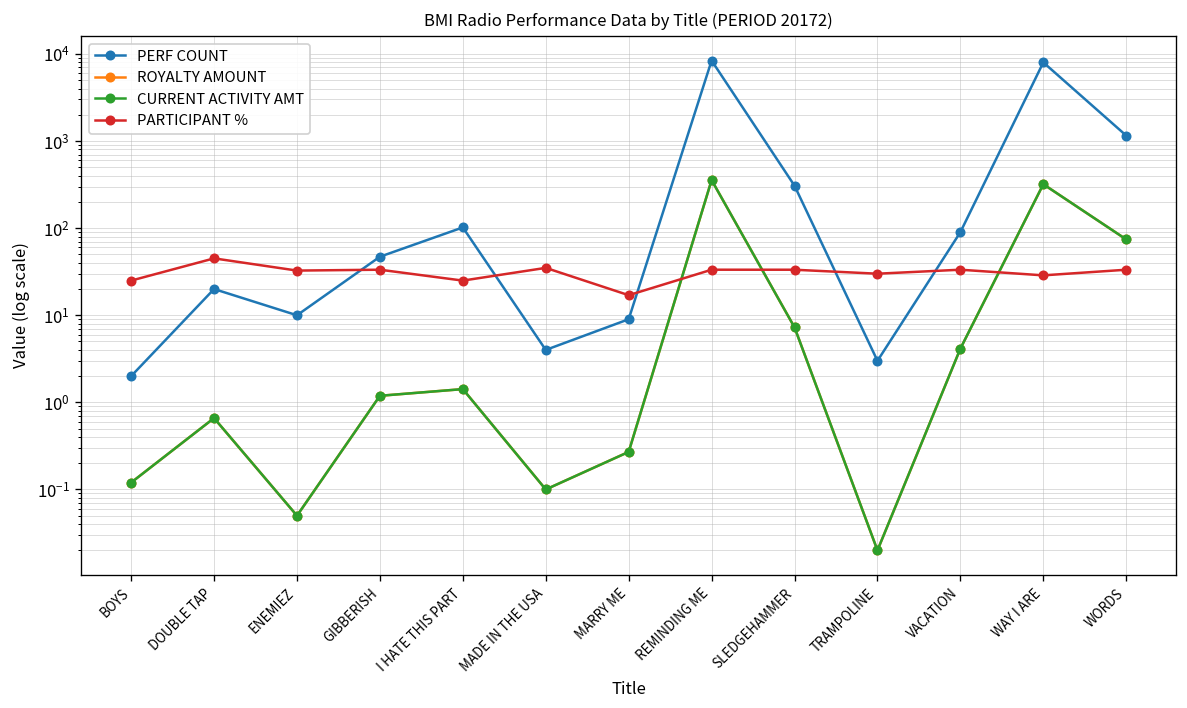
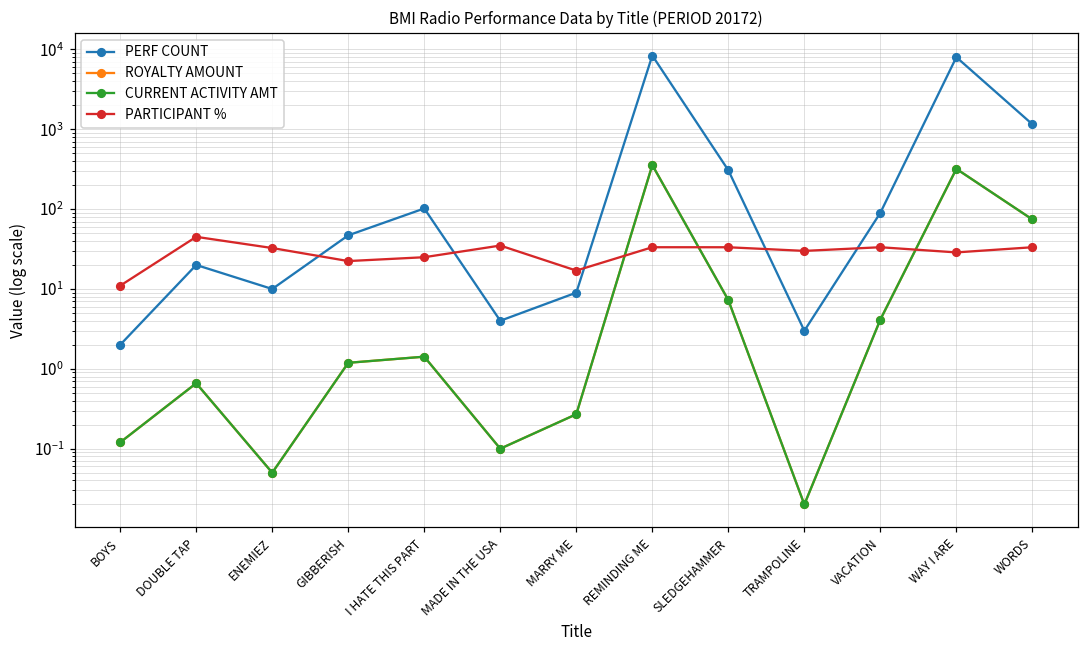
  {
    "PERF COUNT": {
      "BOYS": 2,
      "DOUBLE TAP": 20,
      "ENEMIEZ": 10,
      "GIBBERISH": 50,
      "I HATE THIS PART": 100,
      "MADE IN THE USA": 4,
      "MARRY ME": 9,
      "REMINDING ME": 8000,
      "SLEDGEHAMMER": 310,
      "TRAMPOLINE": 3,
      "VACATION": 90,
      "WAY I ARE": 8000,
      "WORDS": 1200
    },
    "CURRENT ACTIVITY AMT": {
      "BOYS": 0.12,
      "DOUBLE TAP": 0.7,
      "ENEMIEZ": 0.05,
      "GIBBERISH": 1.2,
      "I HATE THIS PART": 1.4,
      "MADE IN THE USA": 0.10,
      "MARRY ME": 0.27,
      "REMINDING ME": 400,
      "SLEDGEHAMMER": 7,
      "TRAMPOLINE": 0.020,
      "VACATION": 4,
      "WAY I ARE": 300,
      "WORDS": 70
    },
    "PARTICIPANT %": {
-     "BOYS": 25,
+     "BOYS": 11,
      "DOUBLE TAP": 50,
      "ENEMIEZ": 30,
-     "GIBBERISH": 30,
+     "GIBBERISH": 22,
      "I HATE THIS PART": 25,
      "MADE IN THE USA": 40,
      "MARRY ME": 17,
      "REMINDING ME": 30,
      "SLEDGEHAMMER": 30,
      "TRAMPOLINE": 30,
      "VACATION": 30,
      "WAY I ARE": 29,
      "WORDS": 30
    }
  }
